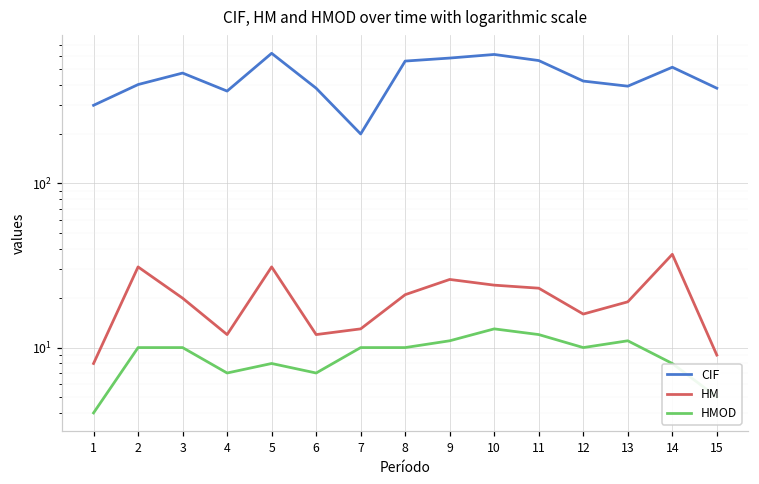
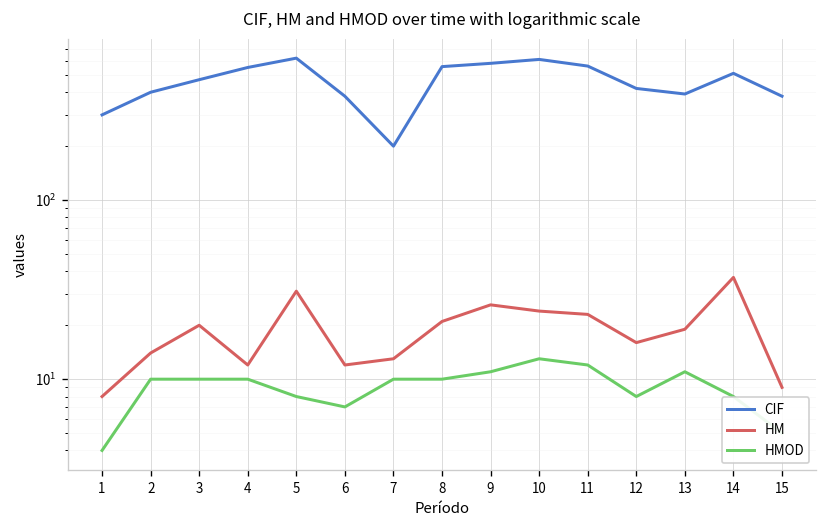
  {
    "CIF": {
      "1": 300,
      "2": 400,
      "3": 470,
-     "4": 370,
+     "4": 550,
      "5": 620,
      "6": 380,
      "7": 200,
      "8": 560,
      "9": 580,
      "10": 610,
      "11": 560,
      "12": 420,
      "13": 390,
      "14": 510,
      "15": 380
    },
    "HM": {
      "1": 8,
-     "2": 31,
+     "2": 14,
      "3": 20,
      "4": 12,
      "5": 31,
      "6": 12,
      "7": 13,
      "8": 21,
      "9": 26,
      "10": 24,
      "11": 23,
      "12": 16,
      "13": 19,
      "14": 37,
      "15": 9
    },
    "HMOD": {
      "1": 4,
      "2": 10,
      "3": 10,
-     "4": 7,
+     "4": 10,
      "5": 8,
      "6": 7,
      "7": 10,
      "8": 10,
      "9": 11,
      "10": 13,
      "11": 12,
-     "12": 10,
+     "12": 8,
      "13": 11,
      "14": 8
    }
  }
